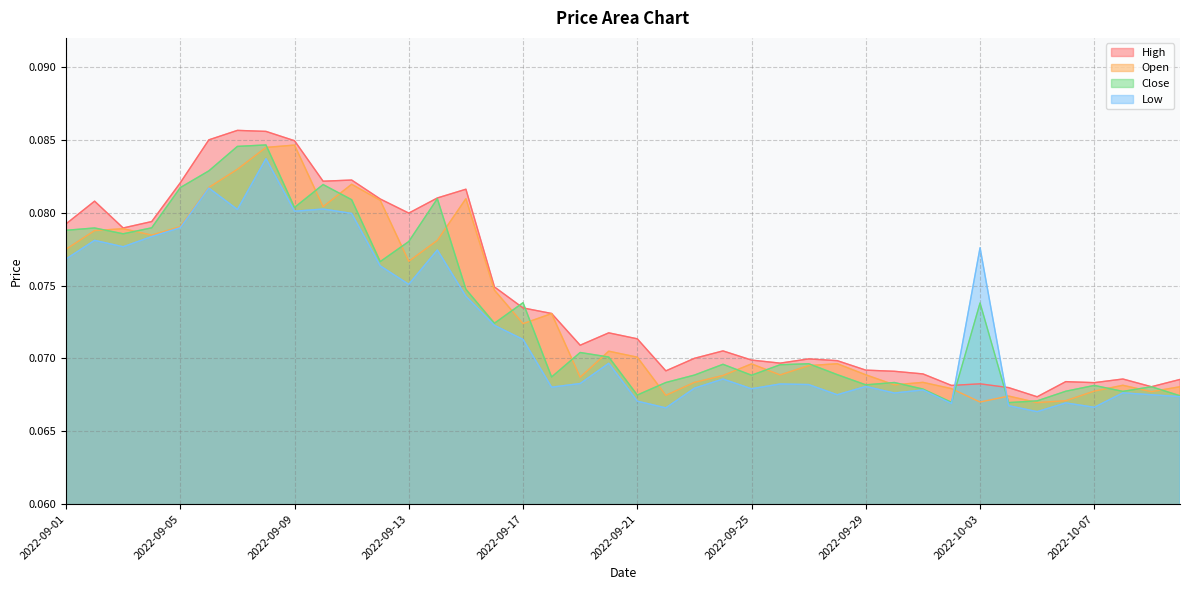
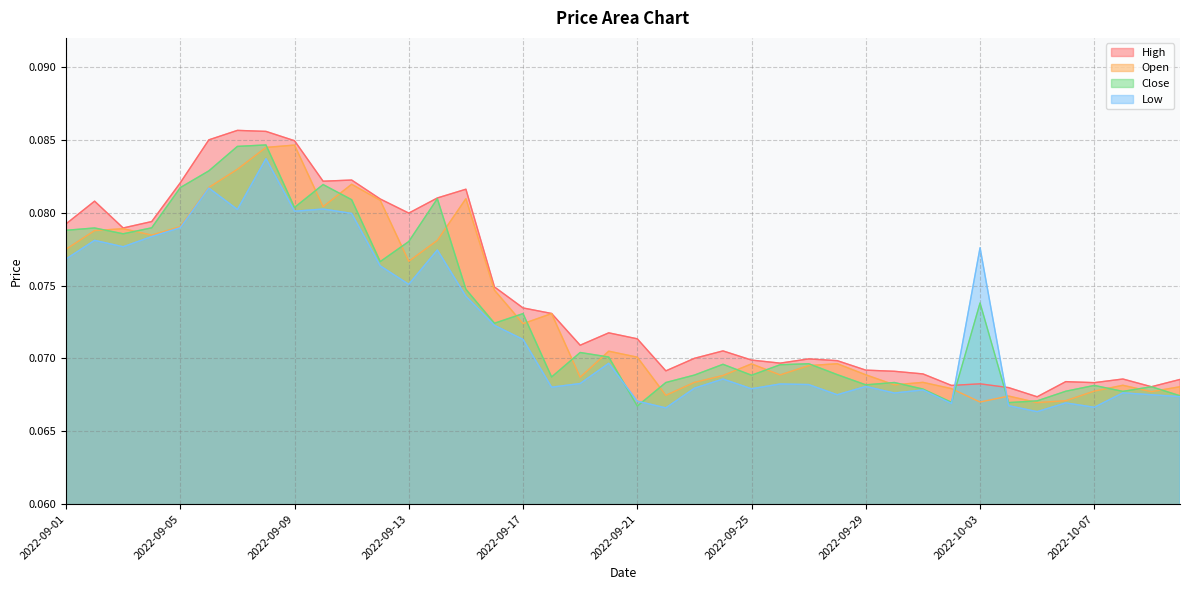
  {
    "Close": {
      "2022-09-01": 0.0788,
      "2022-09-05": 0.0817,
      "2022-09-09": 0.0804,
      "2022-09-13": 0.0780,
-     "2022-09-17": 0.0738,
-     "2022-09-21": 0.0675,
+     "2022-09-17": 0.0731,
+     "2022-09-21": 0.0667,
      "2022-09-25": 0.0688,
      "2022-10-03": 0.0738,
      "2022-10-07": 0.0681
    },
    "Low": {
      "2022-09-01": 0.0768,
      "2022-09-09": 0.0801,
      "2022-09-13": 0.0751,
      "2022-09-17": 0.0713,
      "2022-09-21": 0.0671,
      "2022-09-25": 0.0679,
      "2022-10-03": 0.0776,
      "2022-10-07": 0.0666
    }
  }
